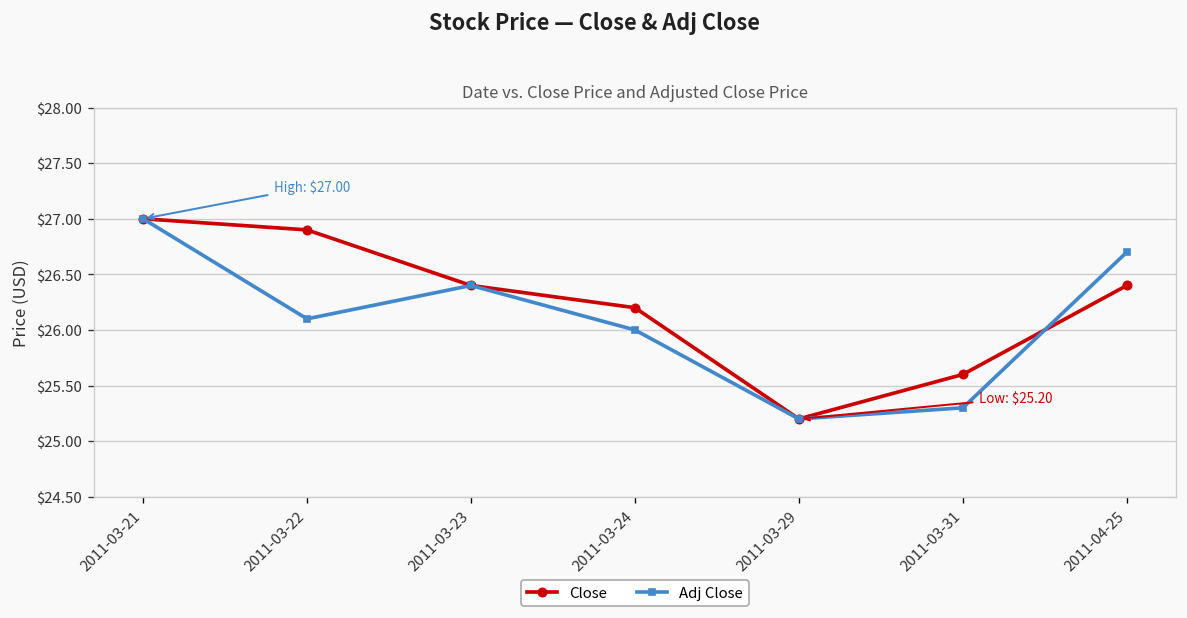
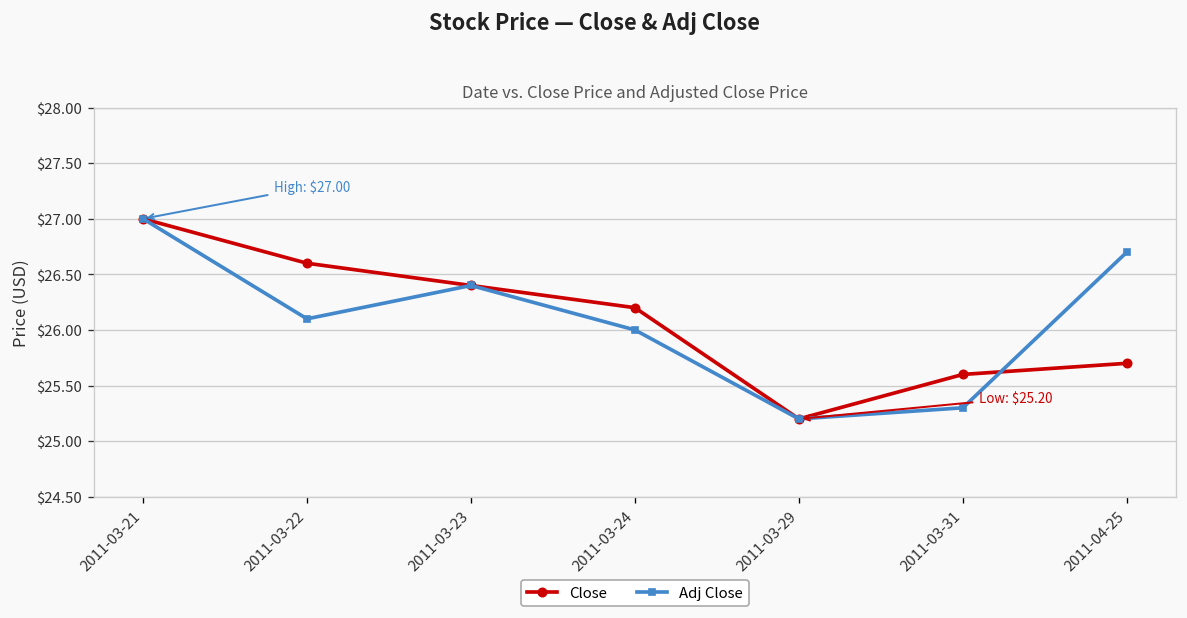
  {
    "Close": {
-     "2011-03-22": "$26.9",
+     "2011-03-22": "$26.6",
      "2011-03-24": "$26.2",
      "2011-03-31": "$25.6",
-     "2011-04-25": "$26.4"
+     "2011-04-25": "$25.7"
    },
    "Adj Close": {
      "2011-03-22": "$26.1",
      "2011-03-24": "$26.0",
      "2011-04-25": "$26.7"
    }
  }
